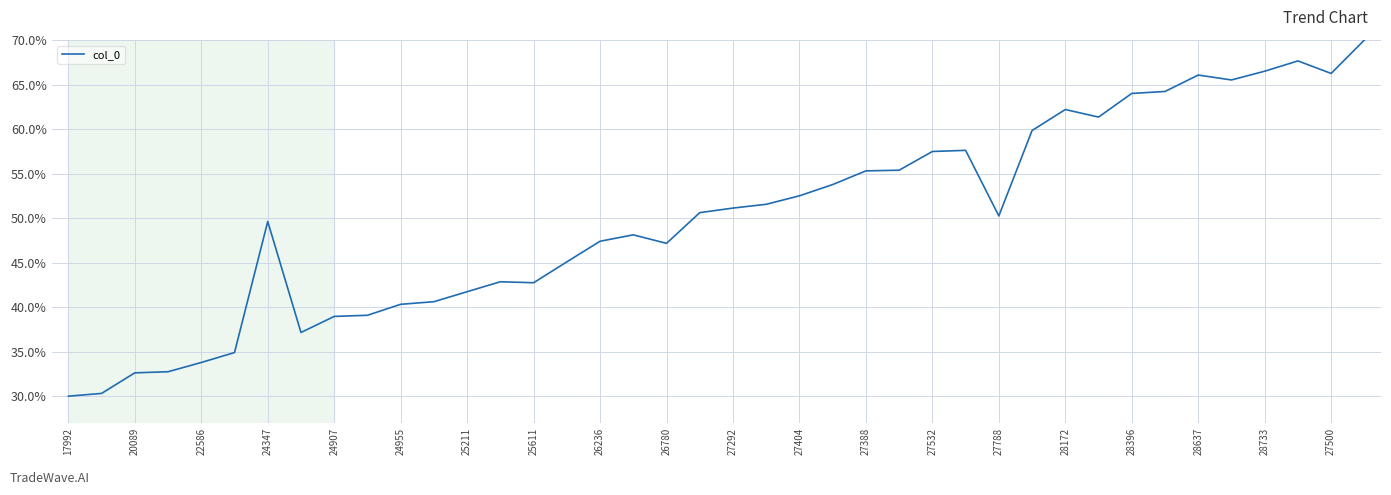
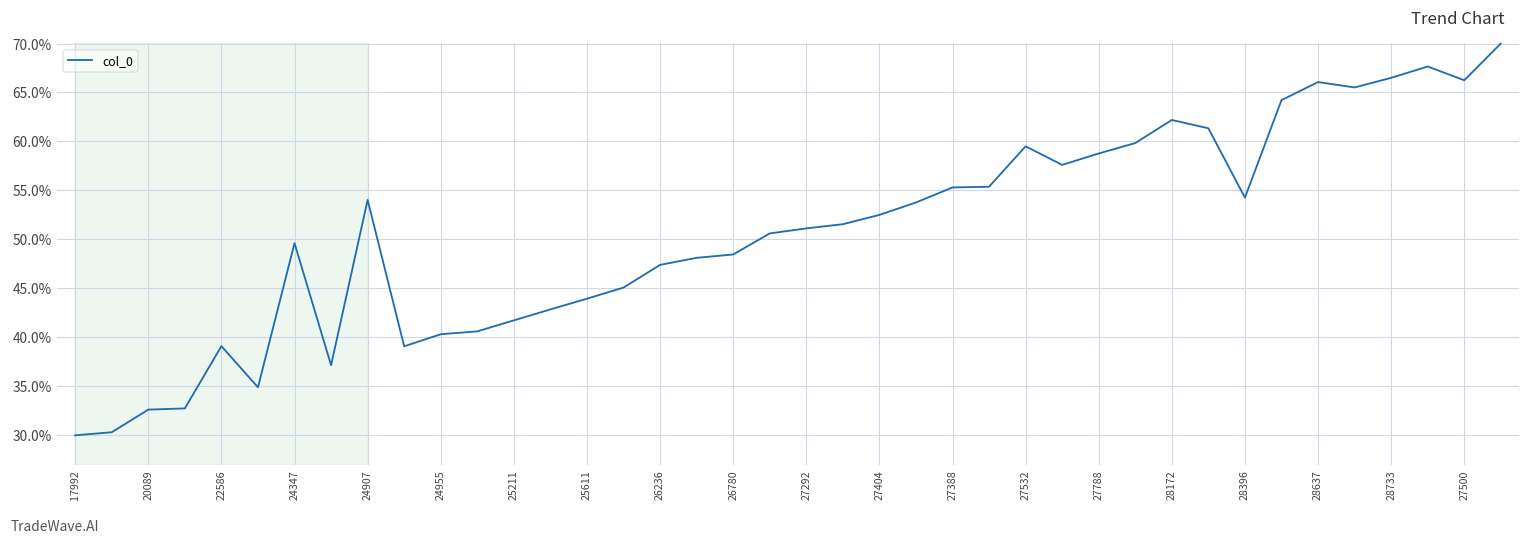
  {
    "17992": "30%",
    "20089": "33%",
-   "22586": "34%",
+   "22586": "39%",
    "24347": "50%",
-   "24907": "39%",
+   "24907": "54%",
    "24955": "40%",
    "25211": "42%",
-   "25611": "43%",
+   "25611": "44%",
    "26236": "47%",
-   "26780": "47%",
+   "26780": "48%",
    "27292": "51%",
    "27404": "53%",
    "27388": "55%",
-   "27532": "57%",
-   "27788": "50%",
+   "27532": "60%",
+   "27788": "59%",
    "28172": "62%",
-   "28396": "64%",
+   "28396": "54%",
    "28637": "66%",
    "28733": "66%",
    "27500": "66%"
  }
